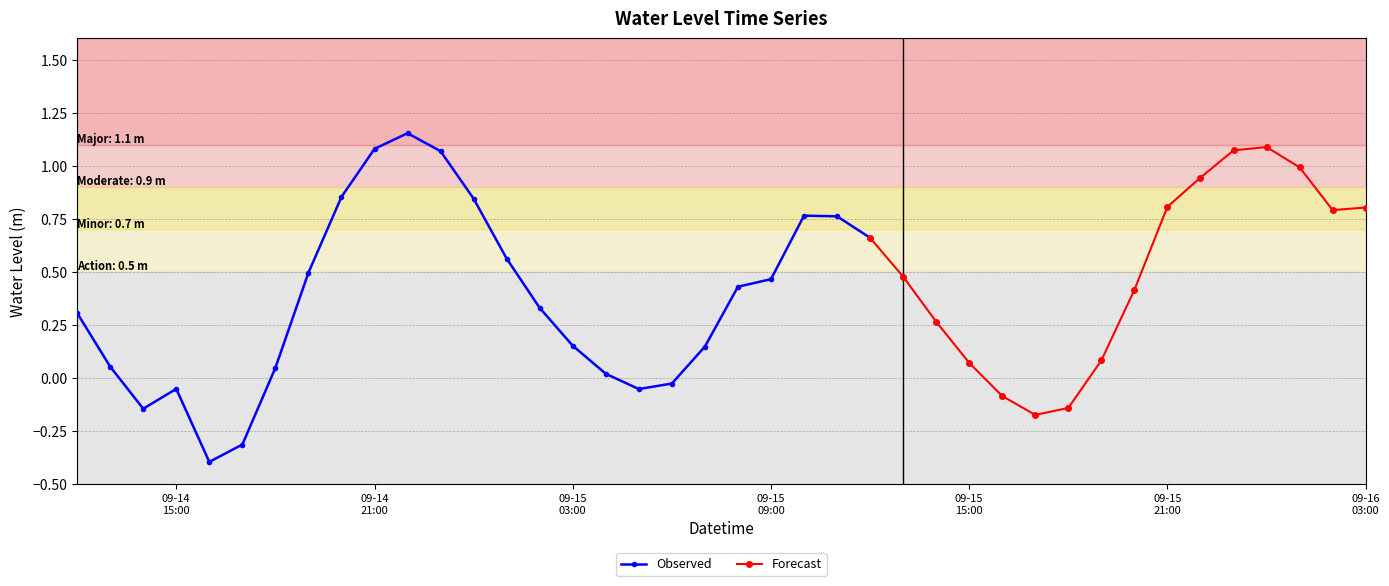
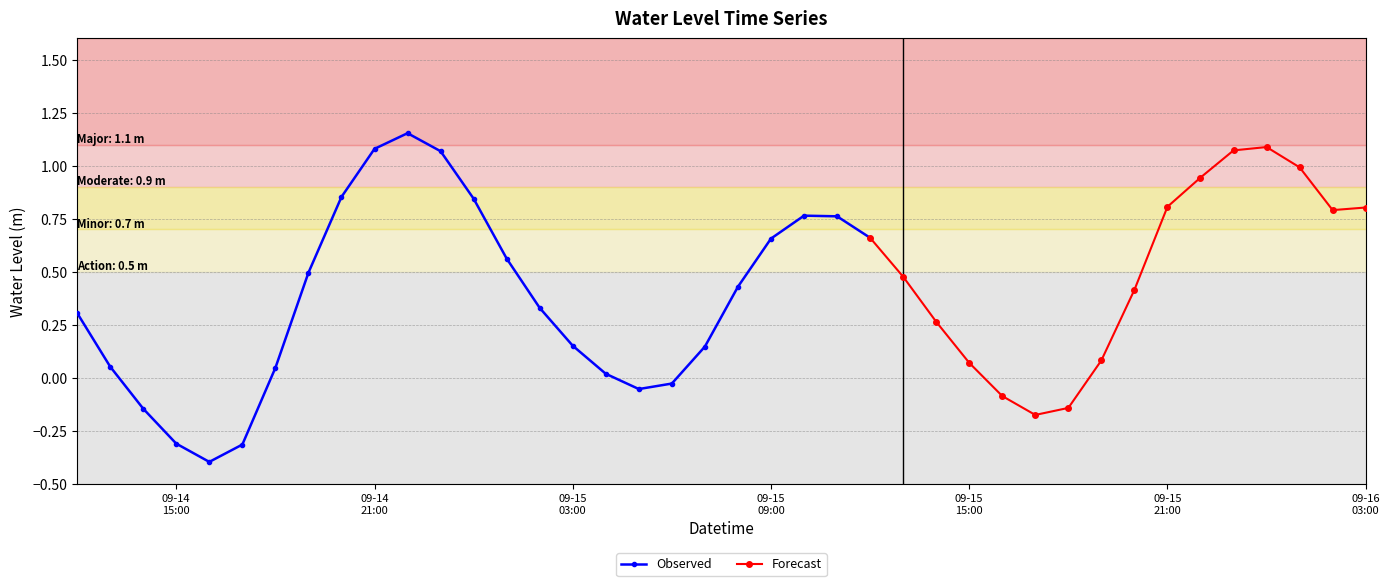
  {
    "Observed": {
-     "09-14 15:00": -0.05,
+     "09-14 15:00": -0.31,
      "09-14 21:00": 1.08,
      "09-15 03:00": 0.15,
-     "09-15 09:00": 0.47
+     "09-15 09:00": 0.66
    },
    "Forecast": {
      "09-15 15:00": 0.07,
      "09-15 21:00": 0.81,
      "09-16 03:00": 0.80
    }
  }
